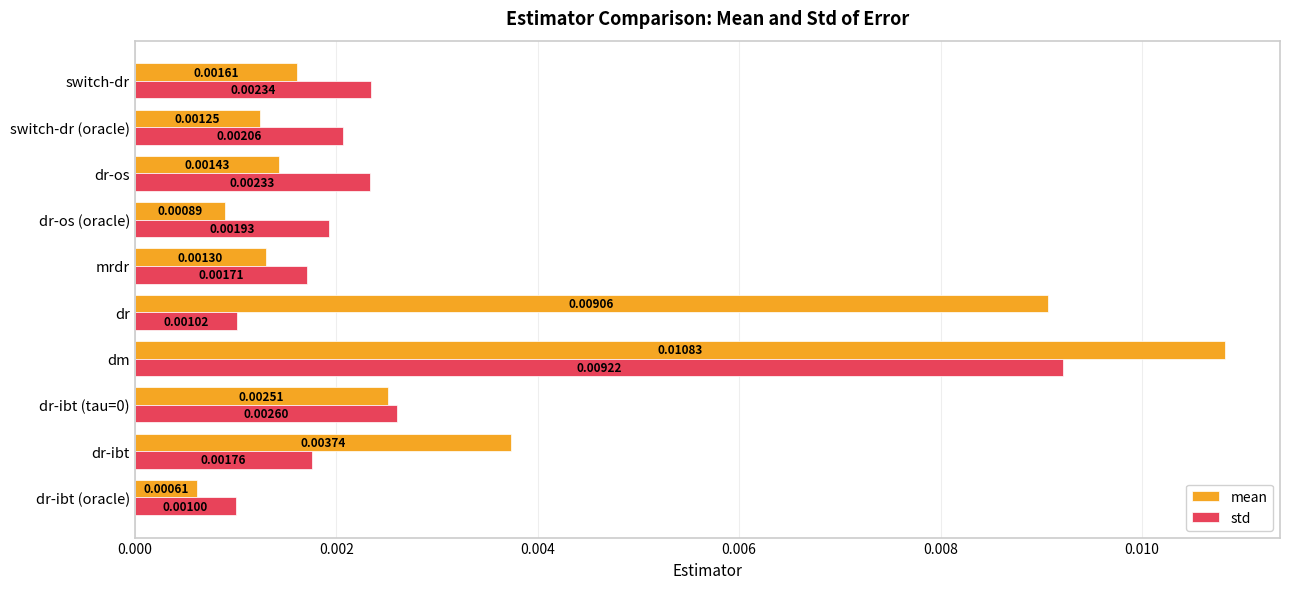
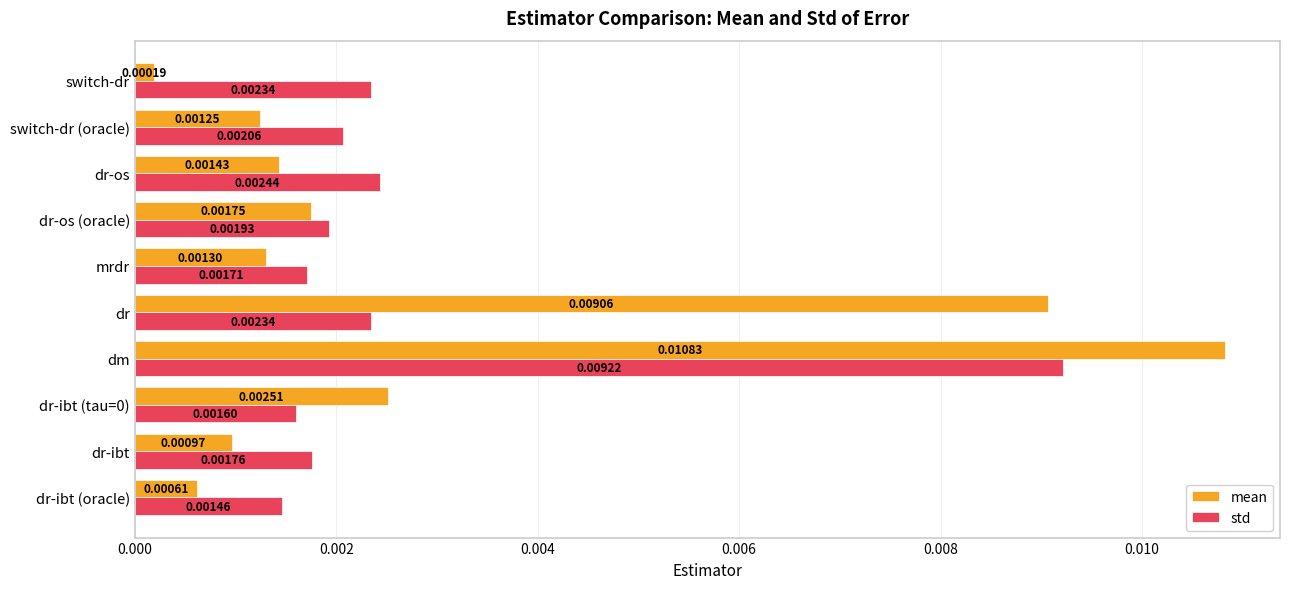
  {
    "mean": {
-     "switch-dr": 0.00161,
+     "switch-dr": 0.00019,
      "switch-dr (oracle)": 0.00125,
      "dr-os": 0.00143,
-     "dr-os (oracle)": 0.00089,
+     "dr-os (oracle)": 0.00175,
      "mrdr": 0.00130,
      "dr": 0.00906,
      "dm": 0.01083,
      "dr-ibt (tau=0)": 0.00251,
-     "dr-ibt": 0.00374,
+     "dr-ibt": 0.00097,
      "dr-ibt (oracle)": 0.00061
    },
    "std": {
      "switch-dr": 0.00234,
      "switch-dr (oracle)": 0.00206,
-     "dr-os": 0.00233,
+     "dr-os": 0.00244,
      "dr-os (oracle)": 0.00193,
      "mrdr": 0.00171,
-     "dr": 0.00102,
+     "dr": 0.00234,
      "dm": 0.00922,
-     "dr-ibt (tau=0)": 0.00260,
+     "dr-ibt (tau=0)": 0.00160,
      "dr-ibt": 0.00176,
-     "dr-ibt (oracle)": 0.00100
+     "dr-ibt (oracle)": 0.00146
    }
  }
